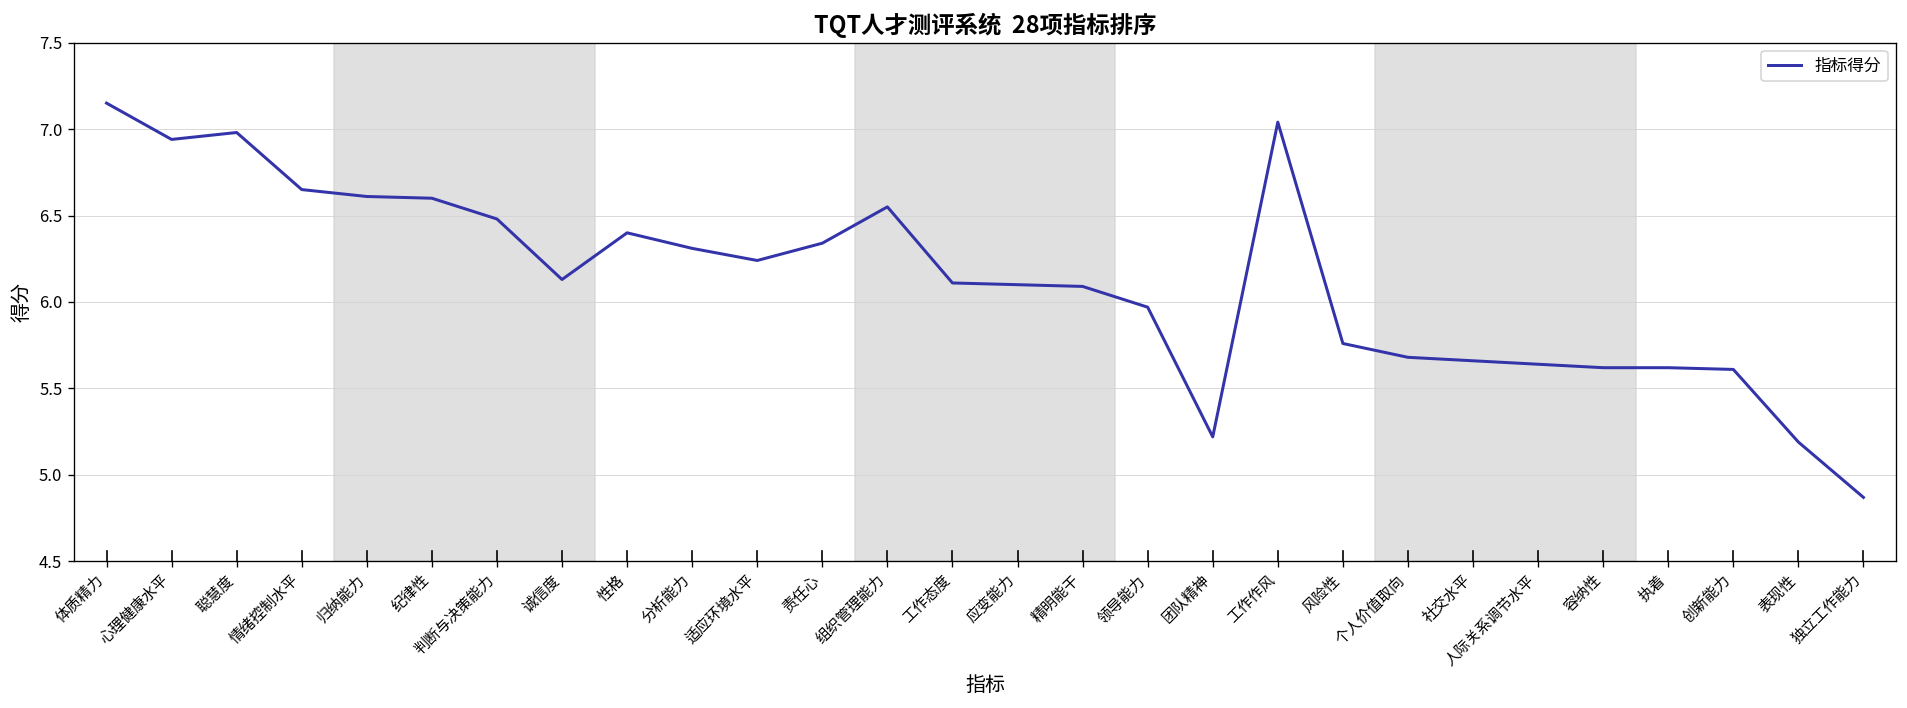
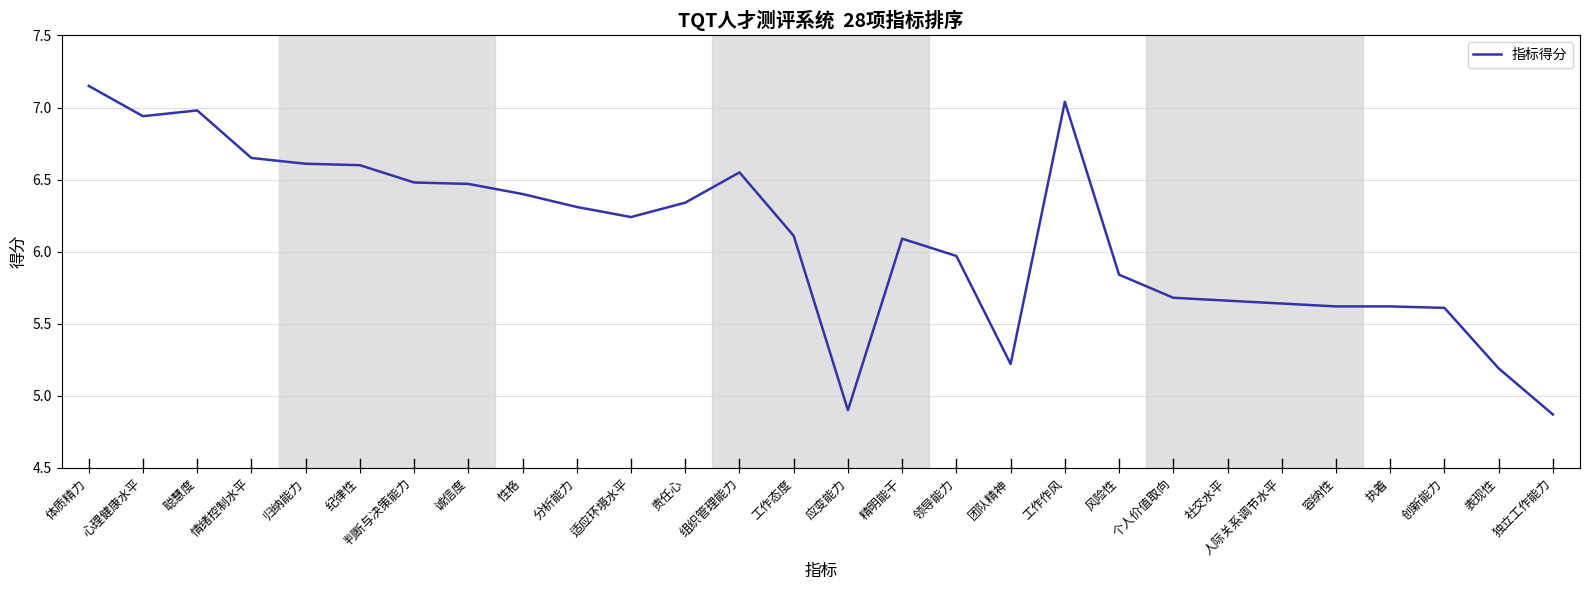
  {
    "体质精力": 7.15,
    "心理健康水平": 6.94,
    "聪慧度": 6.98,
    "情绪控制水平": 6.65,
    "归纳能力": 6.61,
    "纪律性": 6.60,
    "判断与决策能力": 6.48,
-   "诚信度": 6.13,
+   "诚信度": 6.47,
    "性格": 6.40,
    "分析能力": 6.31,
    "适应环境水平": 6.24,
    "责任心": 6.34,
    "组织管理能力": 6.55,
    "工作态度": 6.11,
-   "应变能力": 6.1,
+   "应变能力": 4.9,
    "精明能干": 6.09,
    "领导能力": 5.97,
    "团队精神": 5.22,
    "工作作风": 7.04,
-   "风险性": 5.76,
+   "风险性": 5.84,
    "个人价值取向": 5.68,
    "社交水平": 5.66,
    "人际关系调节水平": 5.64,
    "容纳性": 5.62,
    "执着": 5.62,
    "创新能力": 5.61,
    "表现性": 5.19,
    "独立工作能力": 4.87
  }
